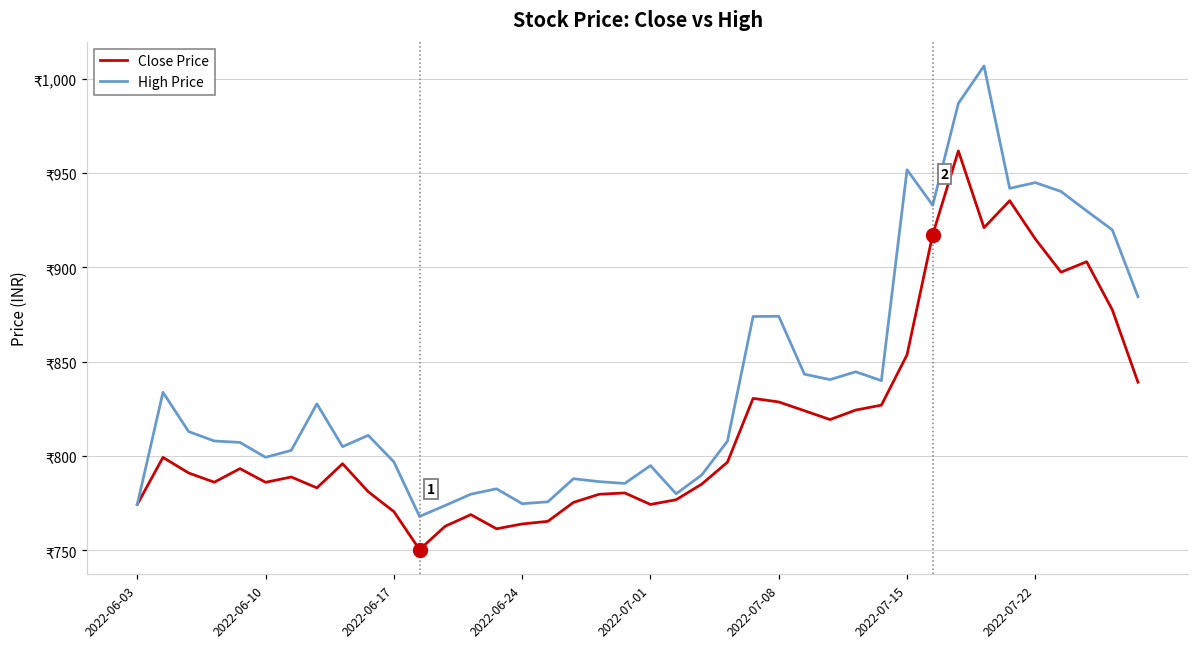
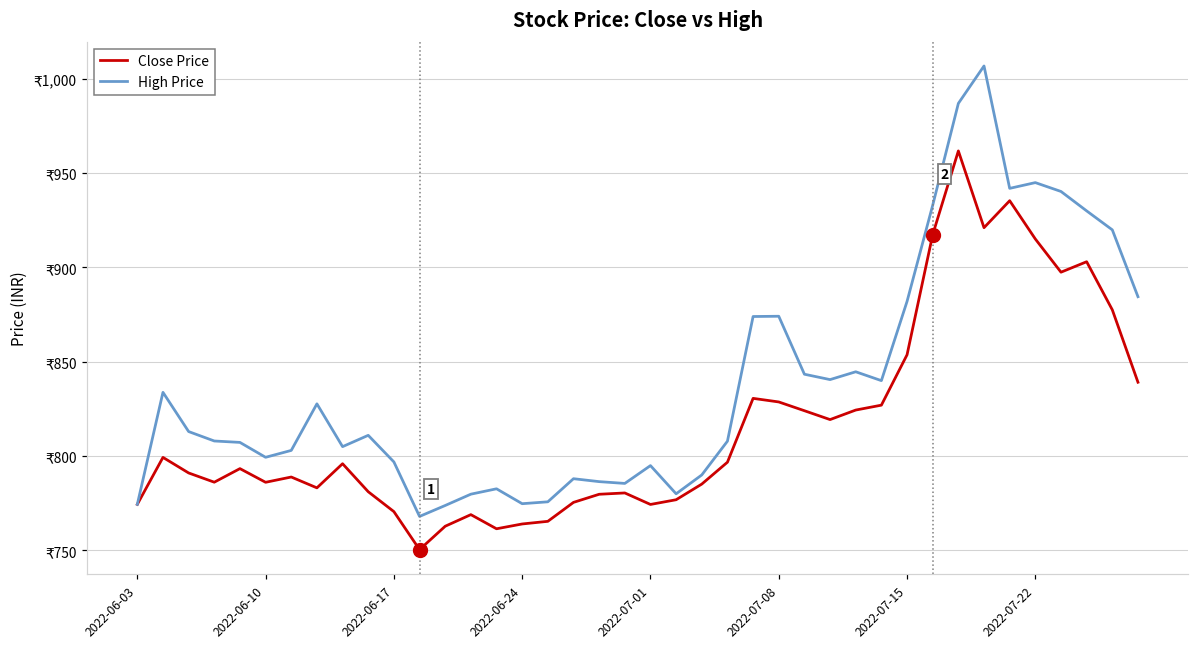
  {
    "High Price": {
      "2022-06-10": "₹799",
      "2022-06-17": "₹797",
      "2022-06-24": "₹775",
      "2022-07-01": "₹795",
      "2022-07-08": "₹874",
-     "2022-07-15": "₹952",
+     "2022-07-15": "₹882",
      "2022-07-22": "₹945"
    }
  }
